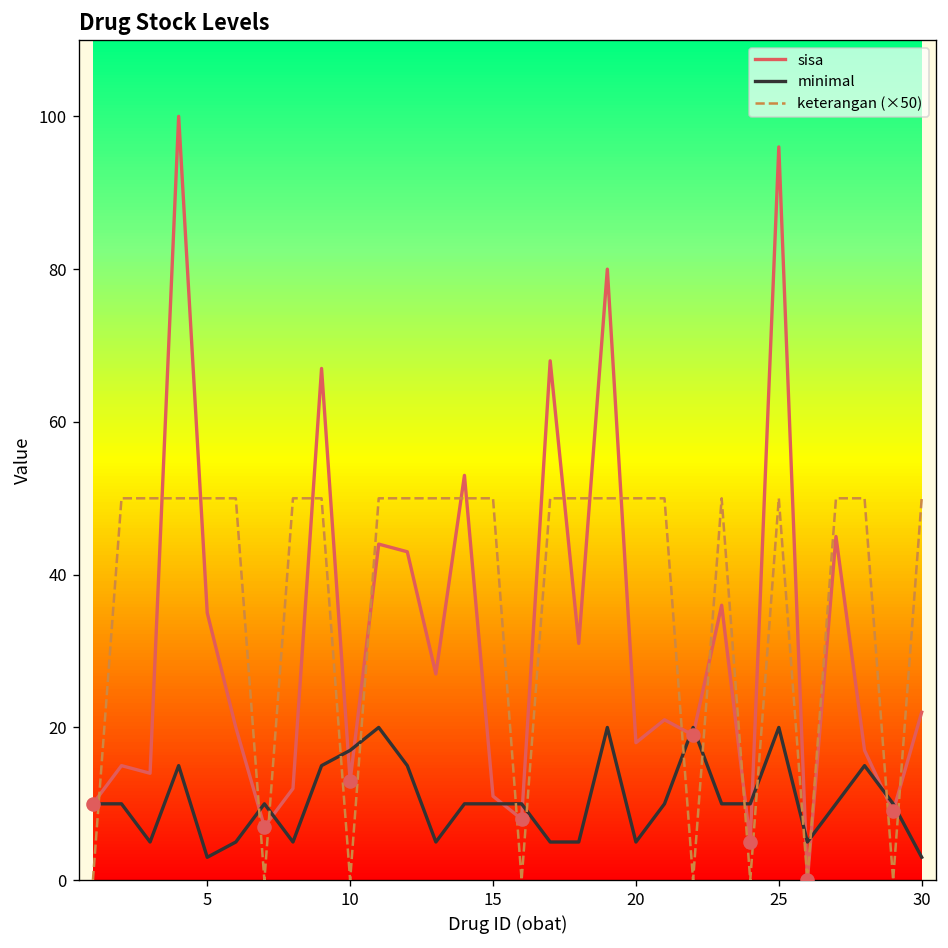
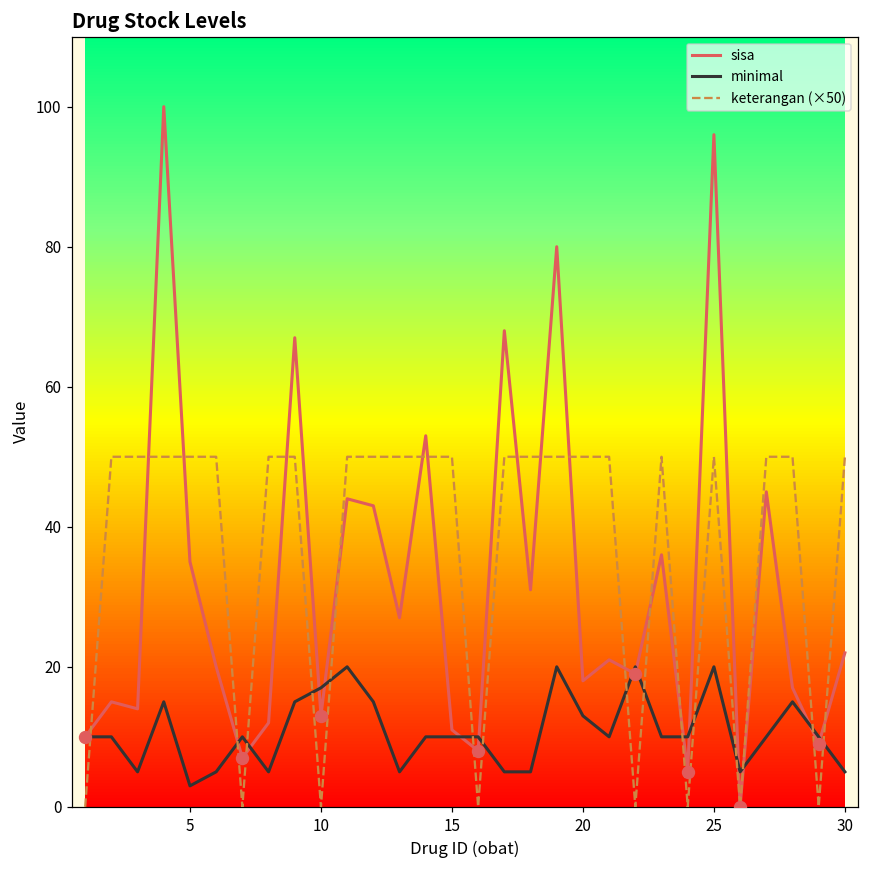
  {
    "minimal": {
      "5": 3,
      "10": 17,
      "15": 10,
-     "20": 5,
+     "20": 13,
      "25": 20,
-     "30": 3
+     "30": 5
    }
  }
